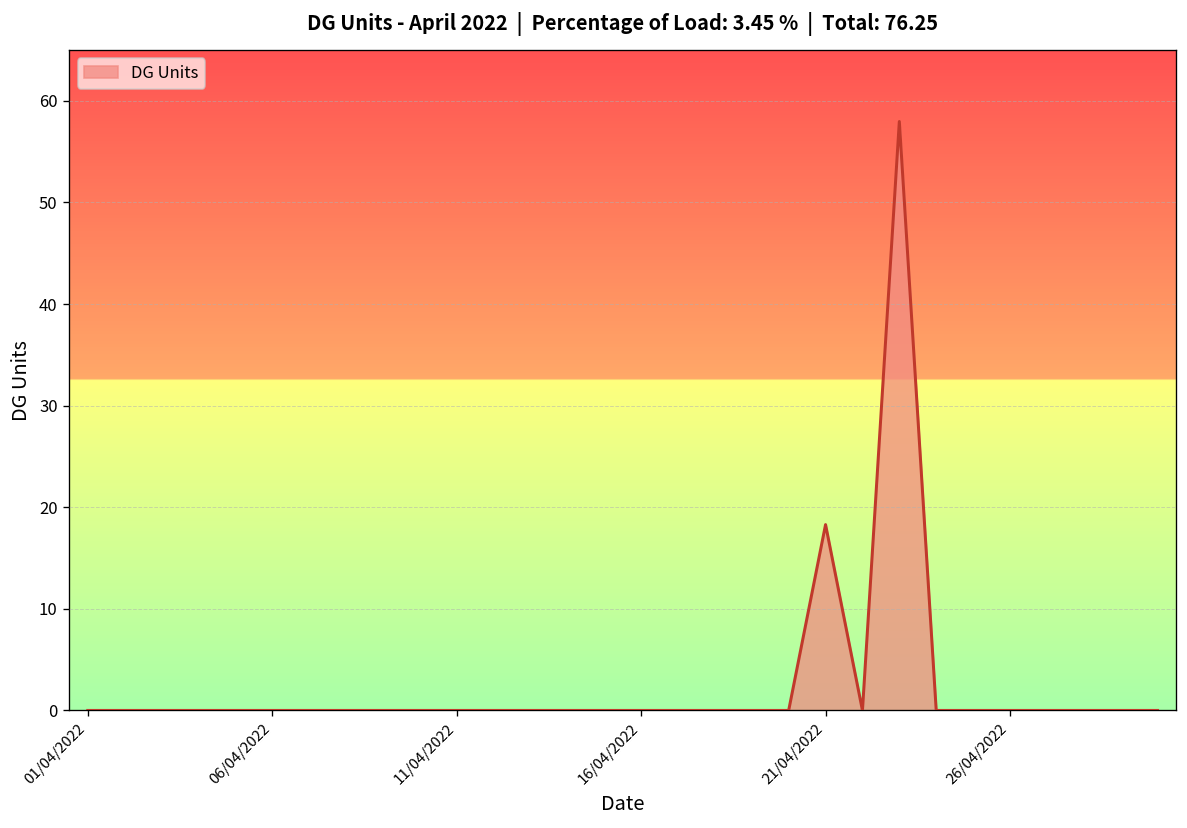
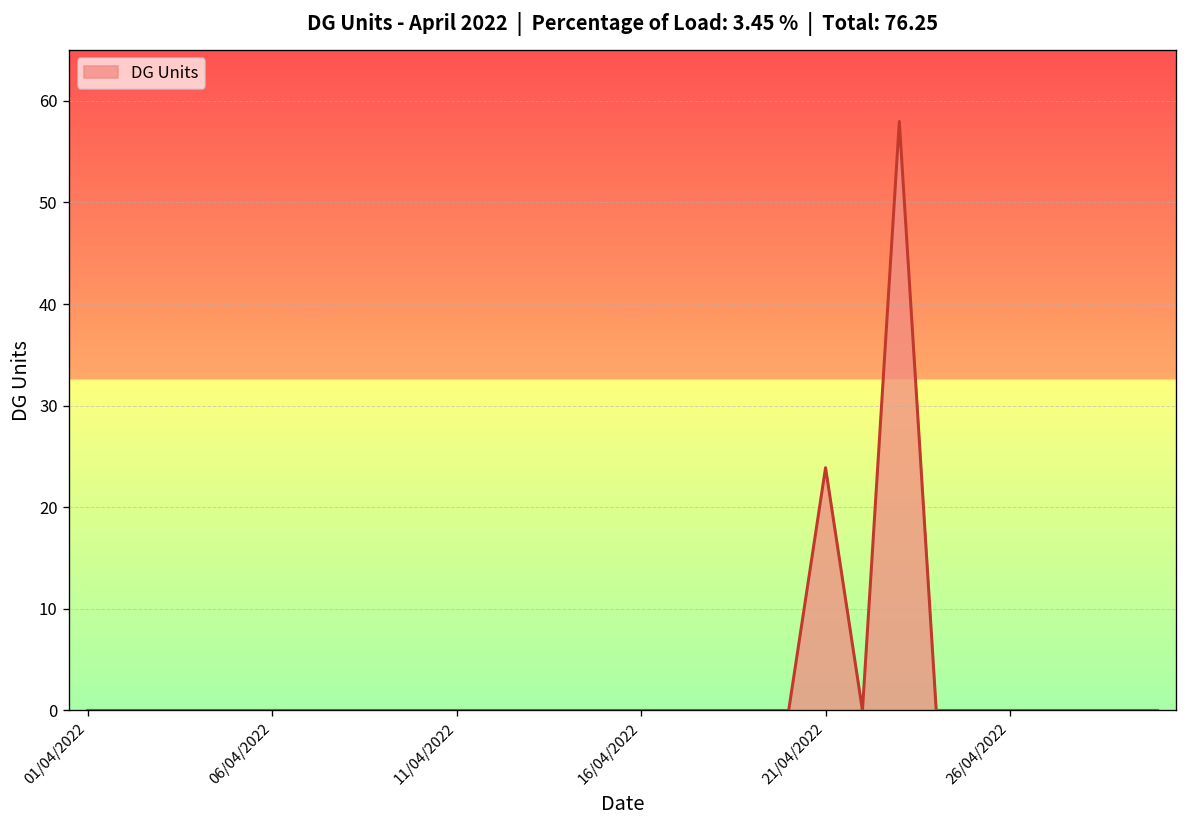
  {
    "01/04/2022": 0,
    "06/04/2022": 0,
    "11/04/2022": 0,
    "16/04/2022": 0,
-   "21/04/2022": 18,
+   "21/04/2022": 24,
    "26/04/2022": 0
  }
